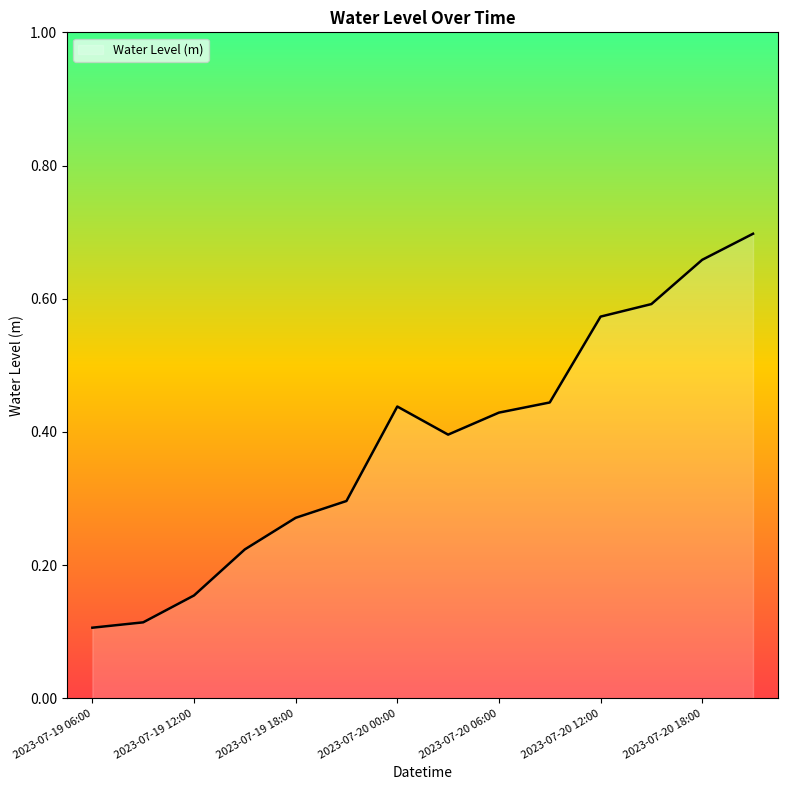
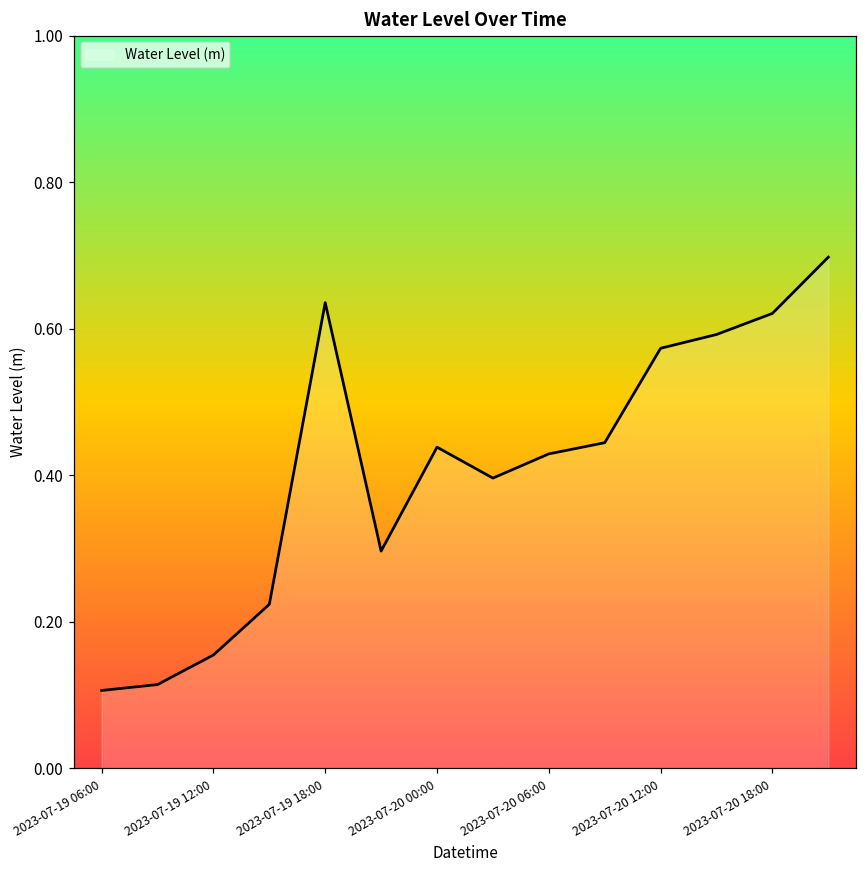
  {
    "2023-07-19 06:00": 0.11,
    "2023-07-19 12:00": 0.15,
-   "2023-07-19 18:00": 0.27,
+   "2023-07-19 18:00": 0.64,
    "2023-07-20 00:00": 0.44,
    "2023-07-20 06:00": 0.43,
    "2023-07-20 12:00": 0.57,
-   "2023-07-20 18:00": 0.66
+   "2023-07-20 18:00": 0.62
  }
